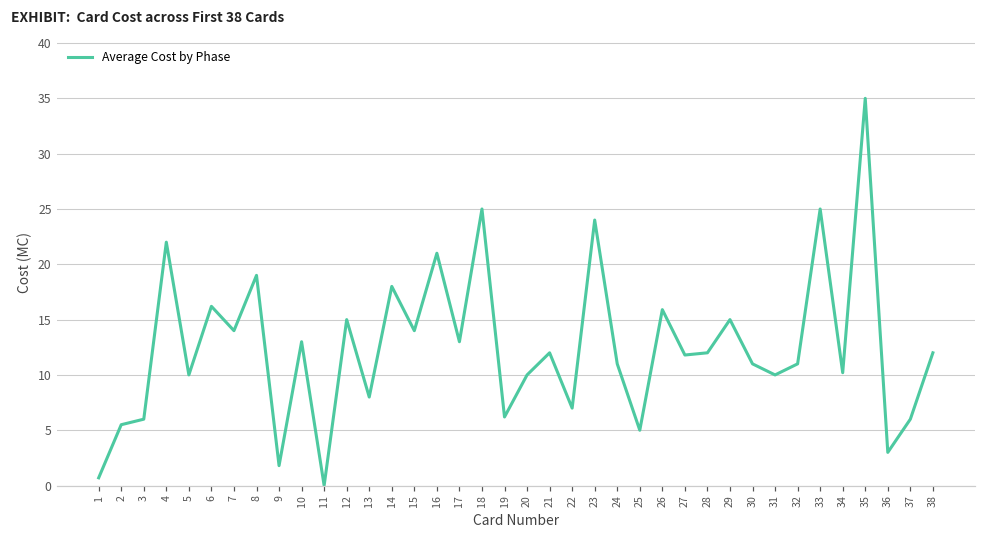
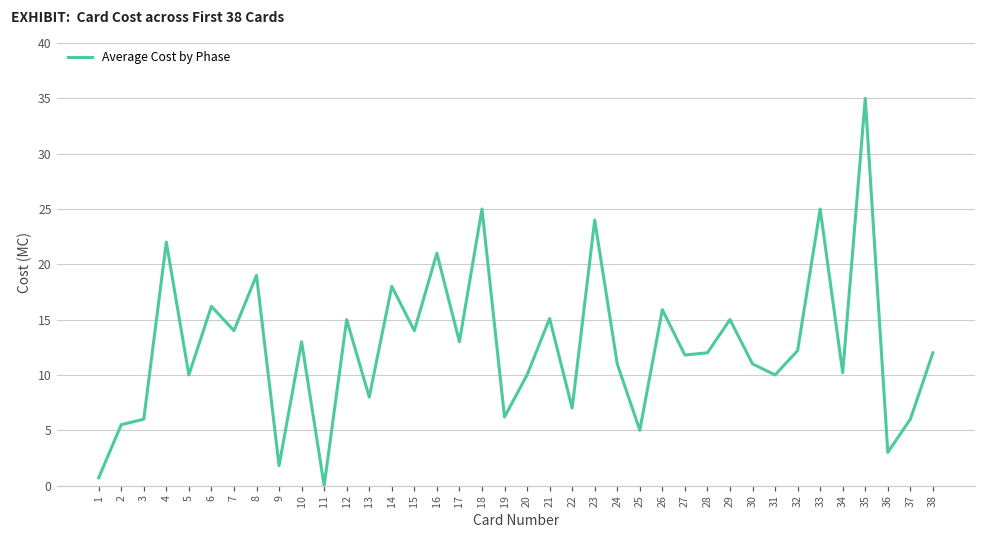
  {
    "1": 0.7,
    "2": 5.5,
    "3": 6.0,
    "4": 22.0,
    "5": 10.0,
    "6": 16.2,
    "7": 14.0,
    "8": 19.0,
    "9": 1.8,
    "10": 13.0,
    "11": 0.0,
    "12": 15.0,
    "13": 8.0,
    "14": 18.0,
    "15": 14.0,
    "16": 21.0,
    "17": 13.0,
    "18": 25.0,
    "19": 6.2,
    "20": 10.0,
-   "21": 12.0,
+   "21": 15.1,
    "22": 7.0,
    "23": 24.0,
    "24": 11.0,
    "25": 5.0,
    "26": 15.9,
    "27": 11.8,
    "28": 12.0,
    "29": 15.0,
    "30": 11.0,
    "31": 10.0,
-   "32": 11.0,
+   "32": 12.2,
    "33": 25.0,
    "34": 10.2,
    "35": 35.0,
    "36": 3.0,
    "37": 6.0,
    "38": 12.0
  }
